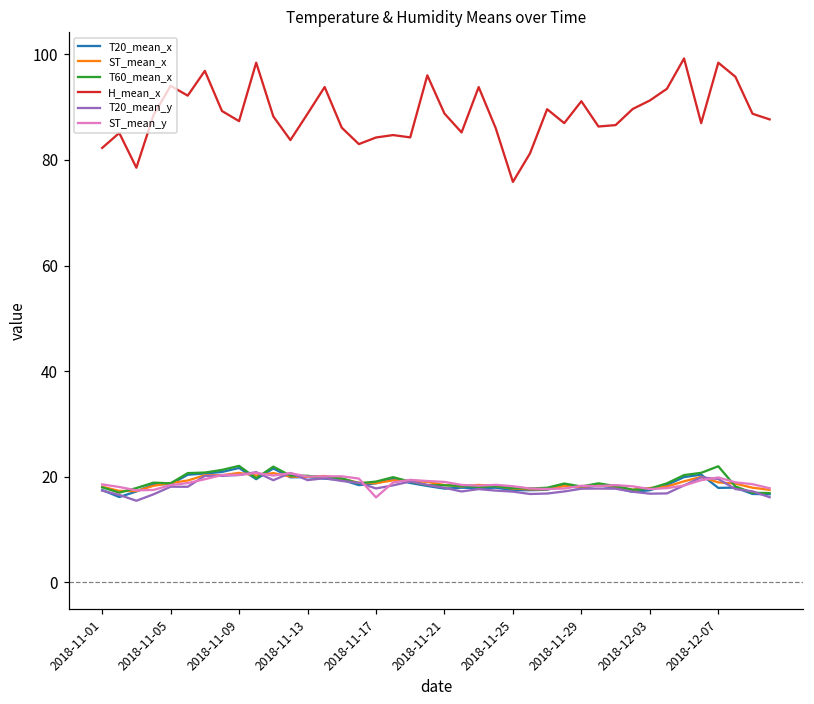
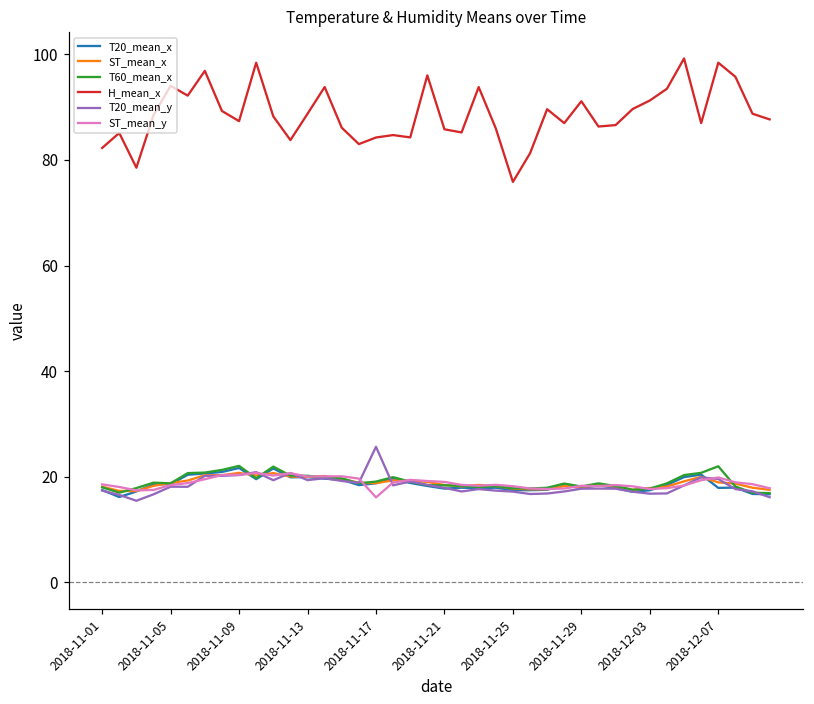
  {
    "T20_mean_x": {
      "2018-12-07": 18
    },
    "ST_mean_x": {
      "2018-12-07": 19
    },
    "T60_mean_x": {
      "2018-12-07": 22
    },
    "H_mean_x": {
      "2018-11-01": 82,
      "2018-11-09": 87,
      "2018-11-13": 89,
      "2018-11-17": 84,
-     "2018-11-21": 89,
+     "2018-11-21": 86,
      "2018-11-25": 76,
      "2018-11-29": 91,
      "2018-12-03": 91,
      "2018-12-07": 98
    },
    "T20_mean_y": {
      "2018-11-13": 19,
-     "2018-11-17": 18,
+     "2018-11-17": 26,
      "2018-12-03": 17
    },
    "ST_mean_y": {
      "2018-11-17": 16,
      "2018-11-21": 19
    }
  }
